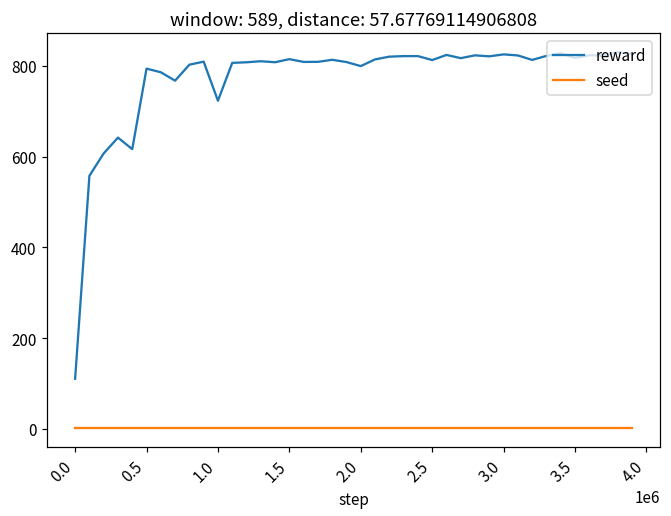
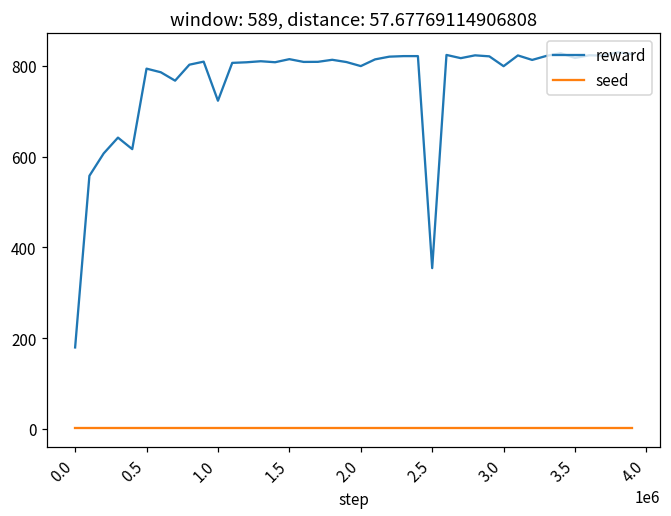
  {
    "reward": {
-     "0.0": 110,
+     "0.0": 180,
      "0.5": 790,
      "1.0": 720,
      "1.5": 810,
      "2.0": 800,
-     "2.5": 810,
-     "3.0": 830
+     "2.5": 350,
+     "3.0": 800
    },
    "seed": {
      "0.0": 0,
      "0.5": 0,
      "1.0": 0,
      "1.5": 0,
      "2.0": 0,
      "2.5": 0,
      "3.0": 0,
      "3.5": 0
    }
  }
